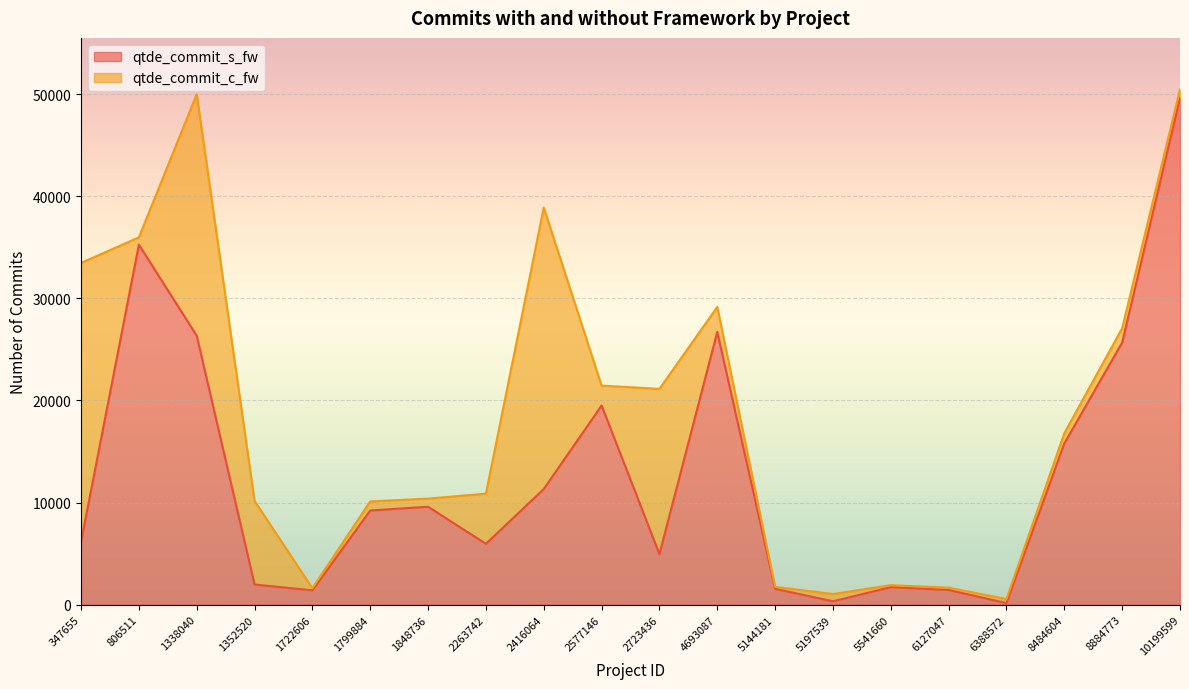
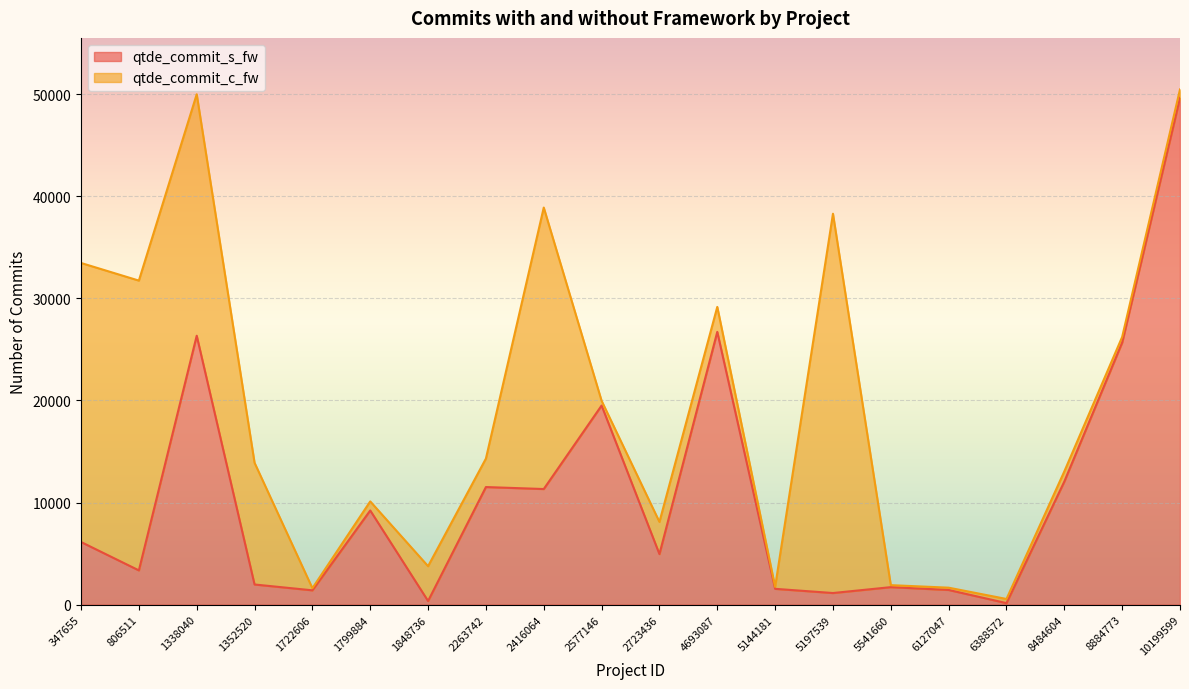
  {
    "qtde_commit_s_fw": {
      "347655": 6100,
-     "806511": 35300,
+     "806511": 3400,
      "1338040": 26300,
      "1352520": 2000,
      "1799884": 9200,
-     "1848736": 9600,
-     "2263742": 6000,
+     "1848736": 400,
+     "2263742": 11500,
      "2416064": 11300,
      "2577146": 19500,
      "2723436": 5000,
      "4693087": 26700,
-     "5197539": 300,
+     "5197539": 1100,
      "6388572": 100,
-     "8484604": 15800,
+     "8484604": 12100,
      "8884773": 25700,
      "10199599": 49600
    },
    "qtde_commit_c_fw": {
      "347655": 27300,
-     "806511": 700,
+     "806511": 28400,
      "1338040": 23600,
-     "1352520": 8200,
+     "1352520": 11900,
      "1799884": 900,
-     "1848736": 800,
-     "2263742": 4900,
+     "1848736": 3400,
+     "2263742": 2800,
      "2416064": 27600,
-     "2577146": 2000,
-     "2723436": 16200,
+     "2577146": 500,
+     "2723436": 3200,
      "4693087": 2400,
-     "5197539": 700,
+     "5197539": 37100,
      "6388572": 400,
      "8484604": 1000,
-     "8884773": 1400,
+     "8884773": 600,
      "10199599": 800
    }
  }
